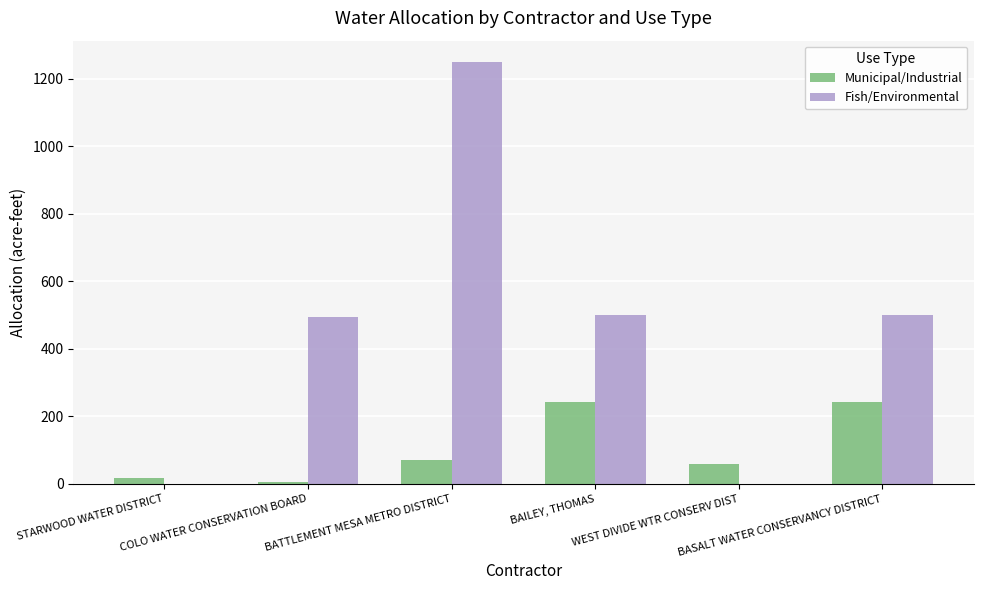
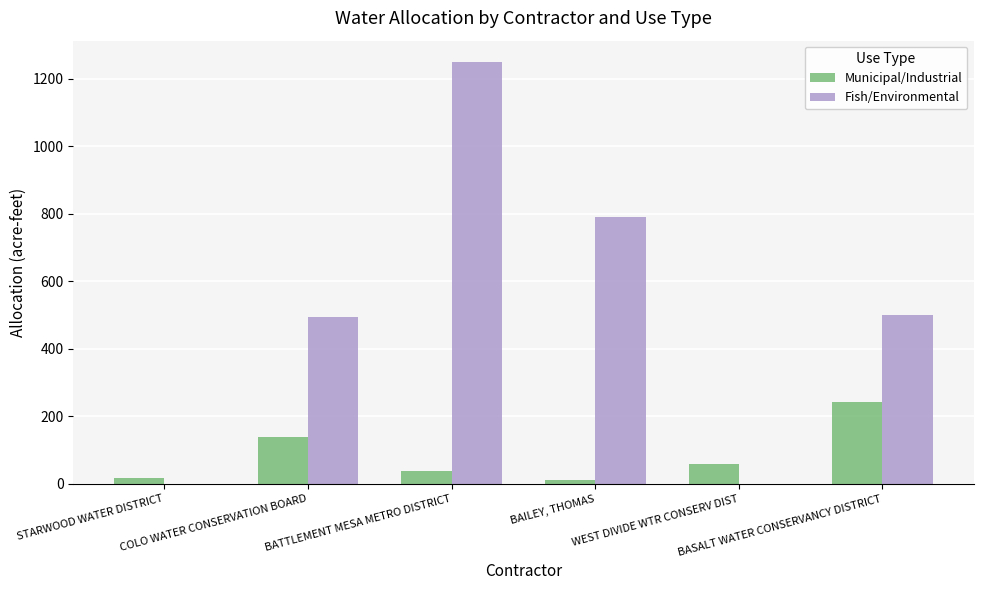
  {
    "Municipal/Industrial": {
      "STARWOOD WATER DISTRICT": 20,
-     "COLO WATER CONSERVATION BOARD": 10,
-     "BATTLEMENT MESA METRO DISTRICT": 70,
-     "BAILEY, THOMAS": 240,
+     "COLO WATER CONSERVATION BOARD": 140,
+     "BATTLEMENT MESA METRO DISTRICT": 40,
+     "BAILEY, THOMAS": 10,
      "WEST DIVIDE WTR CONSERV DIST": 60,
      "BASALT WATER CONSERVANCY DISTRICT": 240
    },
    "Fish/Environmental": {
      "STARWOOD WATER DISTRICT": 0,
      "COLO WATER CONSERVATION BOARD": 490,
      "BATTLEMENT MESA METRO DISTRICT": 1250,
-     "BAILEY, THOMAS": 500,
+     "BAILEY, THOMAS": 790,
      "WEST DIVIDE WTR CONSERV DIST": 0,
      "BASALT WATER CONSERVANCY DISTRICT": 500
    }
  }
